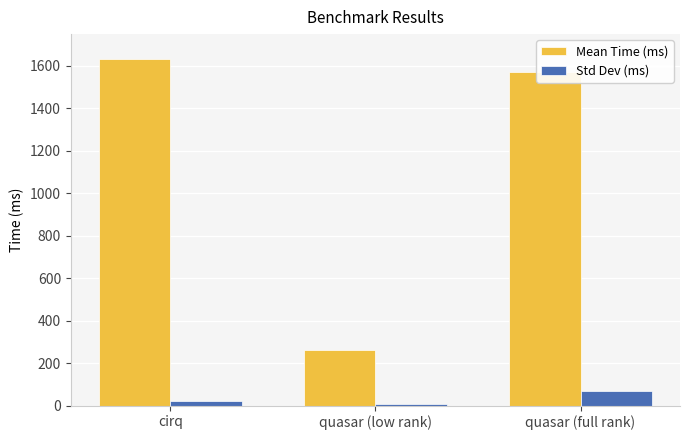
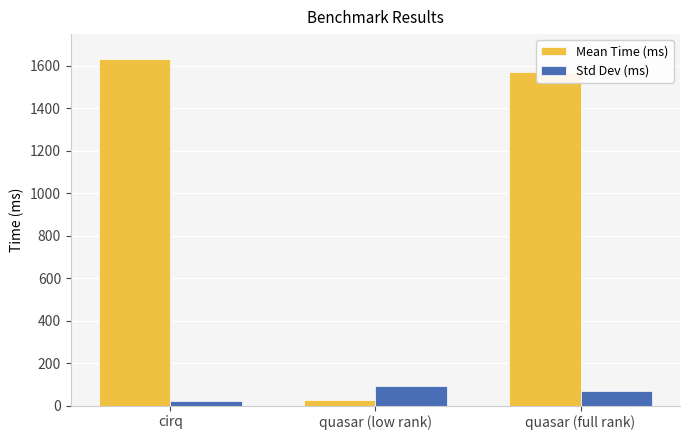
  {
    "Mean Time (ms)": {
      "cirq": 1630,
-     "quasar (low rank)": 260
+     "quasar (low rank)": 30
    },
    "Std Dev (ms)": {
      "cirq": 20,
-     "quasar (low rank)": 10,
+     "quasar (low rank)": 90,
      "quasar (full rank)": 70
    }
  }
